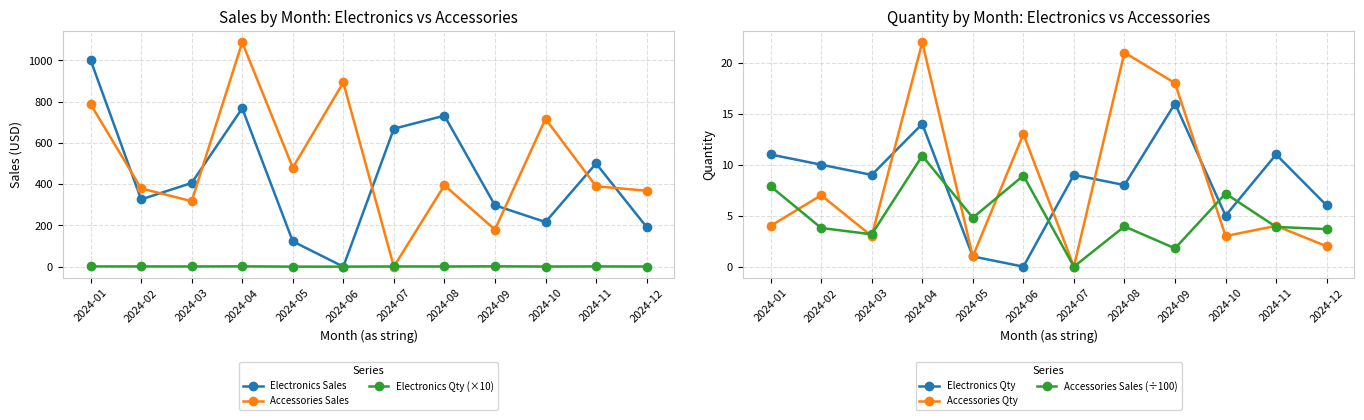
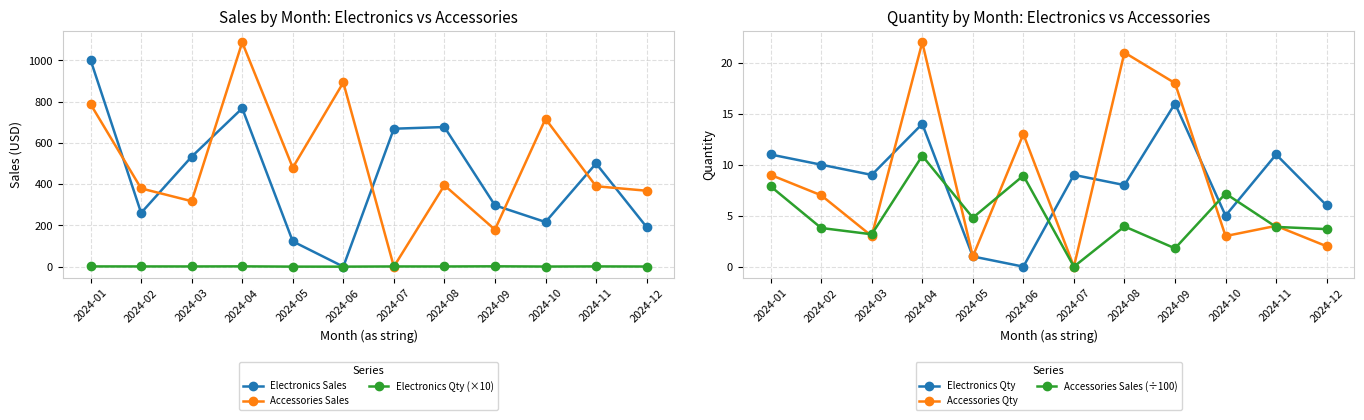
  {
    "Sales by Month: Electronics vs Accessories": {
      "Electronics Sales": {
        "2024-01": 1000,
-       "2024-02": 330,
-       "2024-03": 410,
+       "2024-02": 260,
+       "2024-03": 530,
        "2024-04": 770,
        "2024-05": 120,
        "2024-07": 670,
-       "2024-08": 730,
+       "2024-08": 680,
        "2024-09": 300,
        "2024-10": 220,
        "2024-11": 500,
        "2024-12": 190
      },
      "Accessories Sales": {
        "2024-01": 790,
        "2024-02": 380,
        "2024-03": 320,
        "2024-04": 1090,
        "2024-05": 480,
        "2024-06": 890,
        "2024-08": 390,
        "2024-09": 180,
        "2024-10": 720,
        "2024-11": 390,
        "2024-12": 370
      },
      "Electronics Qty (×10)": {
        "2024-01": 0,
        "2024-02": 0,
        "2024-03": 0,
        "2024-04": 0,
        "2024-05": 0,
        "2024-08": 0,
        "2024-09": 0,
        "2024-10": 0,
        "2024-11": 0,
        "2024-12": 0
      }
    },
    "Quantity by Month: Electronics vs Accessories": {
      "Electronics Qty": {
        "2024-01": 11,
        "2024-02": 10,
        "2024-03": 9,
        "2024-04": 14,
        "2024-06": 0,
        "2024-07": 9,
        "2024-08": 8,
        "2024-09": 16,
        "2024-10": 5,
        "2024-11": 11,
        "2024-12": 6
      },
      "Accessories Qty": {
-       "2024-01": 4,
+       "2024-01": 9,
        "2024-02": 7,
        "2024-04": 22,
        "2024-06": 13,
        "2024-08": 21,
        "2024-09": 18,
        "2024-10": 3,
        "2024-12": 2
      },
      "Accessories Sales (÷100)": {
        "2024-01": 8,
        "2024-02": 4,
        "2024-04": 11,
        "2024-05": 5,
        "2024-06": 9,
        "2024-08": 4,
        "2024-09": 2,
        "2024-10": 7,
        "2024-12": 3.7
      }
    }
  }
